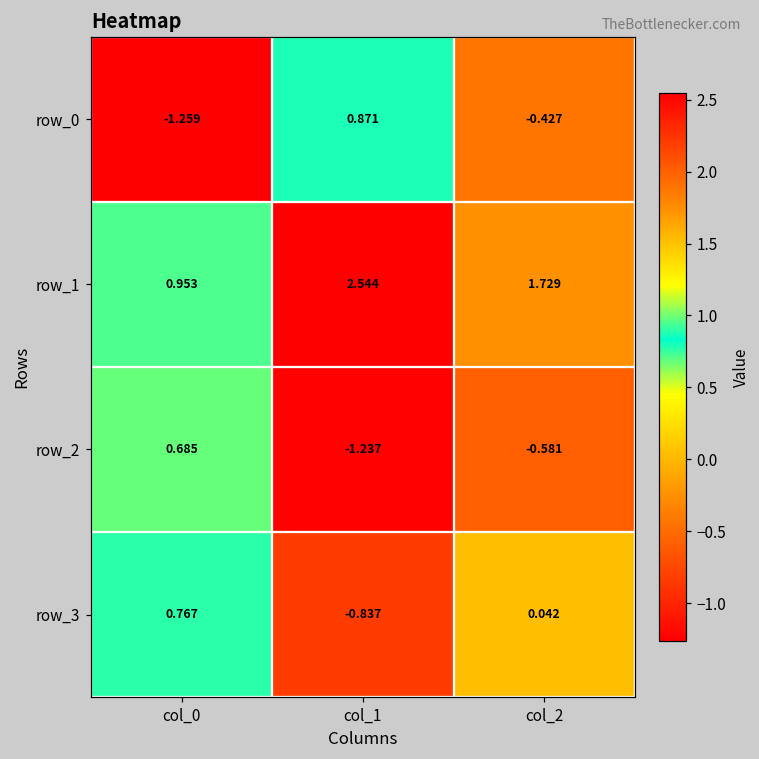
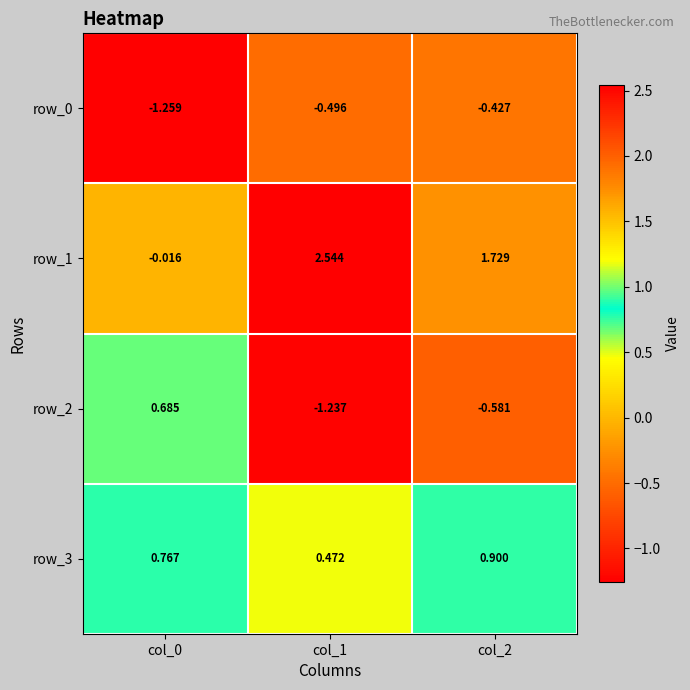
  {
    "row_0": {
      "col_0": -1.259,
-     "col_1": 0.871,
+     "col_1": -0.496,
      "col_2": -0.427
    },
    "row_1": {
-     "col_0": 0.953,
+     "col_0": -0.016,
      "col_1": 2.544,
      "col_2": 1.729
    },
    "row_2": {
      "col_0": 0.685,
      "col_1": -1.237,
      "col_2": -0.581
    },
    "row_3": {
      "col_0": 0.767,
-     "col_1": -0.837,
-     "col_2": 0.042
+     "col_1": 0.472,
+     "col_2": 0.900
    }
  }
